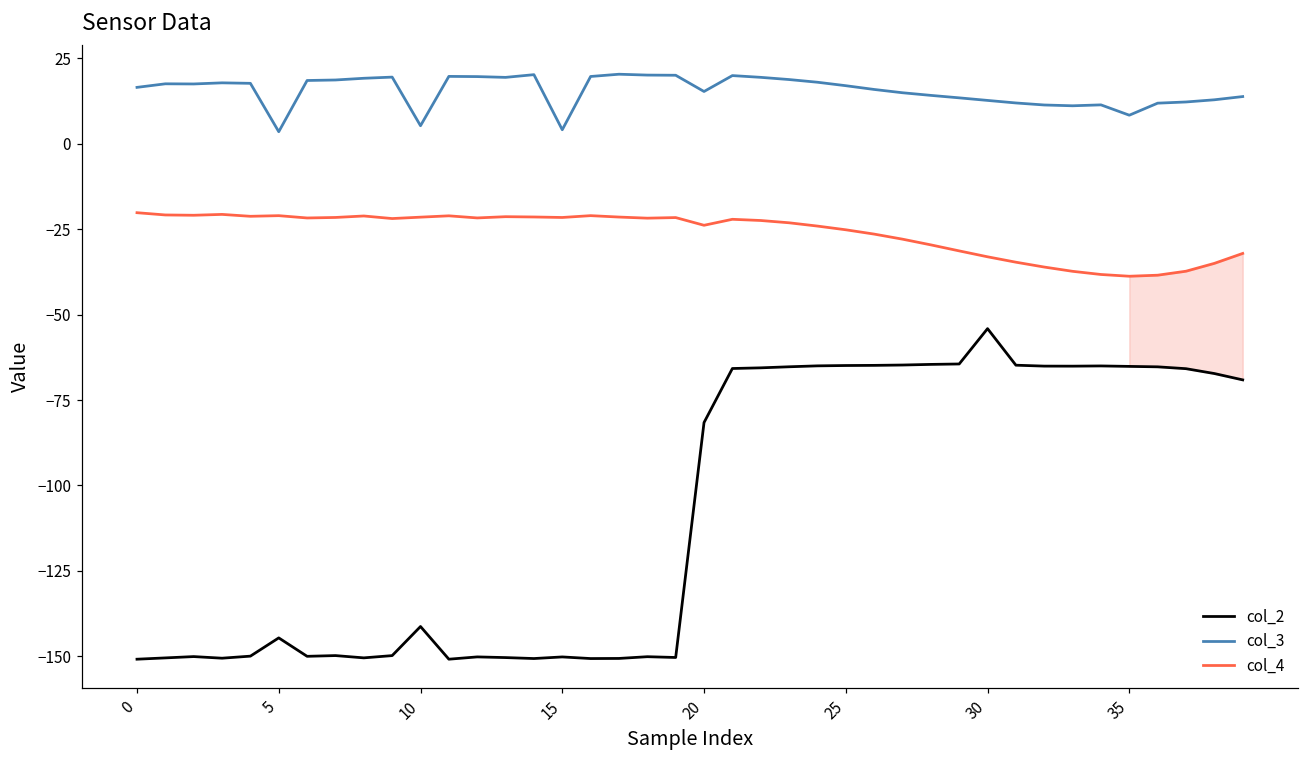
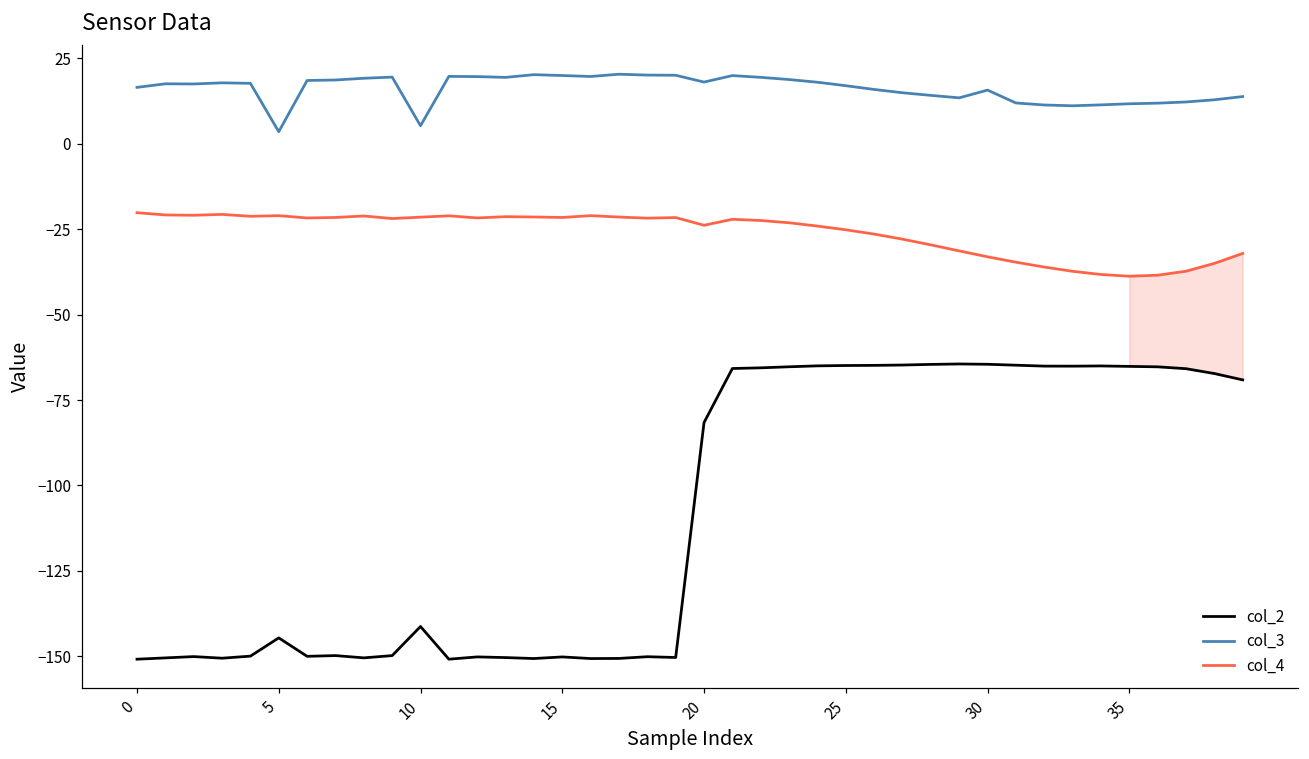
  {
    "col_2": {
      "0": -151,
      "5": -145,
      "10": -141,
      "15": -150,
      "20": -82,
      "25": -65,
-     "30": -54,
+     "30": -65,
      "35": -65
    },
    "col_3": {
      "0": 16,
      "5": 3,
      "10": 5,
-     "15": 4,
-     "20": 15,
+     "15": 20,
+     "20": 18,
      "25": 17,
-     "30": 13,
-     "35": 8
+     "30": 16,
+     "35": 12
    }
  }
